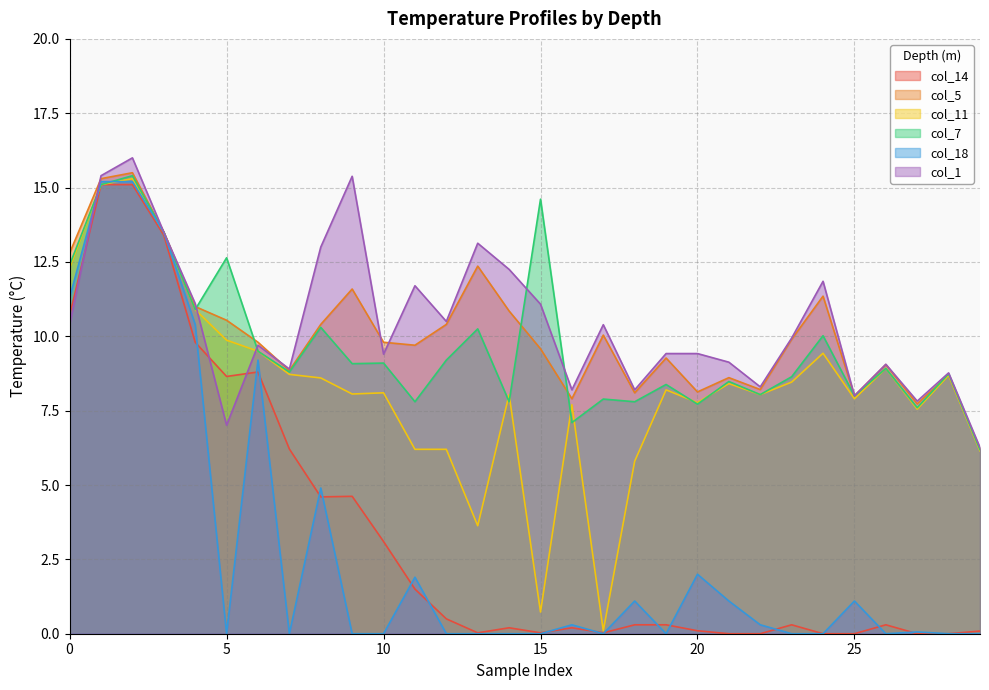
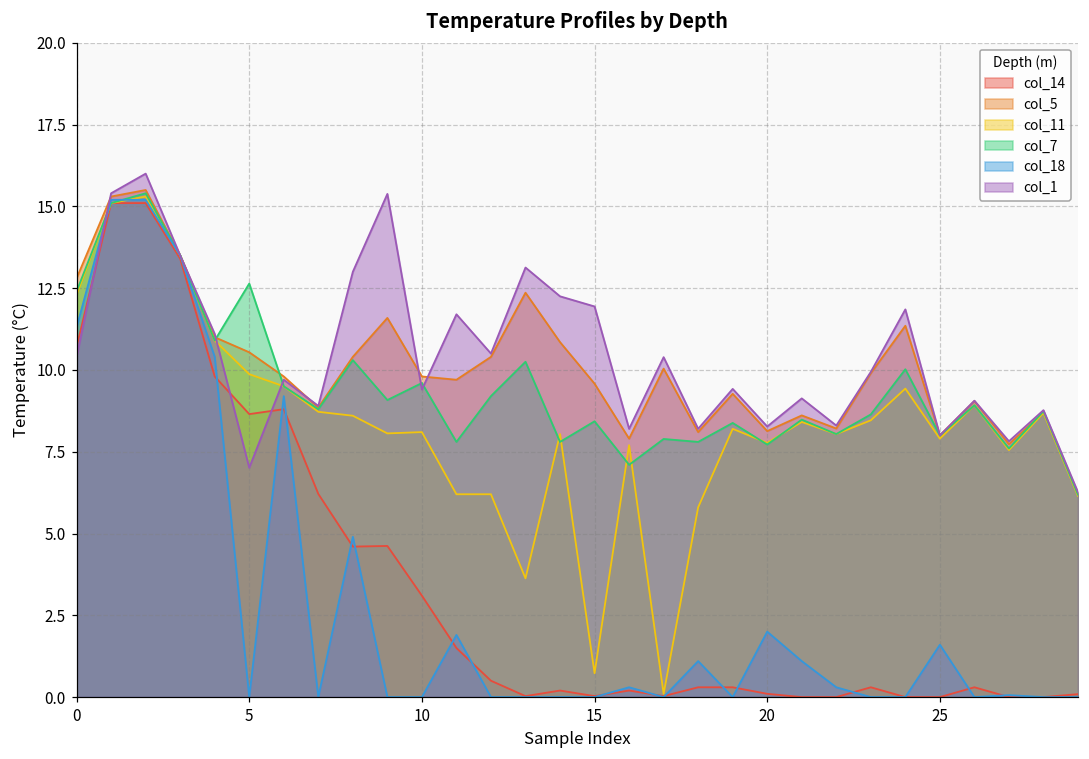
  {
    "col_7": {
      "0": 12.4,
      "5": 12.6,
-     "10": 9.1,
-     "15": 14.6
+     "10": 9.6,
+     "15": 8.4
    },
    "col_18": {
      "0": 11.3,
      "5": 0.0,
      "10": 0.0,
      "20": 2.0,
-     "25": 1.1
+     "25": 1.6
    },
    "col_1": {
      "0": 10.4,
      "5": 7.0,
      "10": 9.4,
-     "15": 11.1,
-     "20": 9.4
+     "15": 11.9,
+     "20": 8.3
    }
  }
